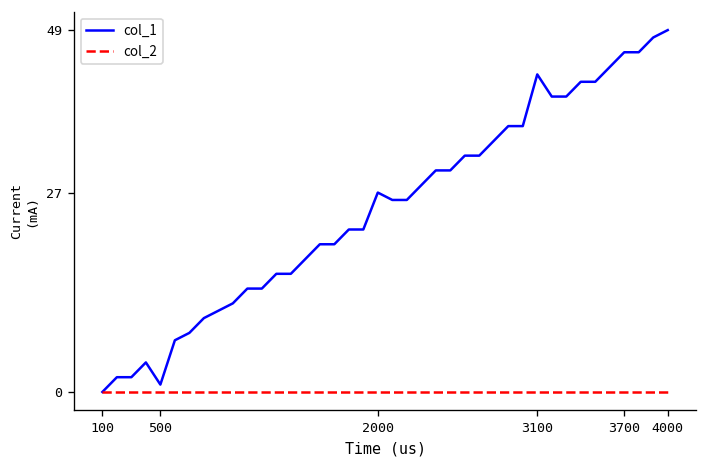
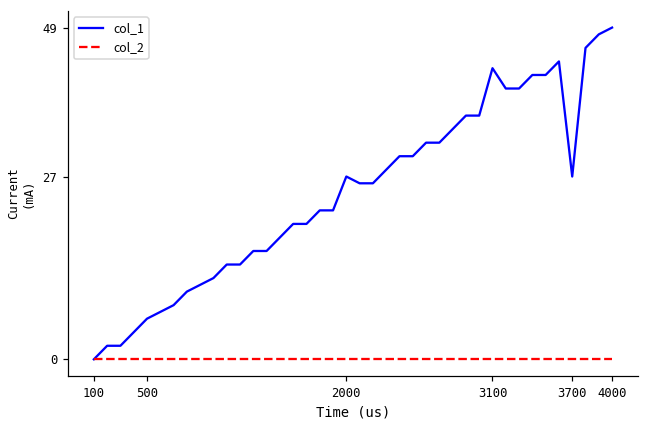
  {
    "col_1": {
-     "500": 1,
+     "500": 6,
      "2000": 27,
      "3100": 43,
-     "3700": 46,
+     "3700": 27,
      "4000": 49
    },
    "col_2": {
      "500": 0,
      "2000": 0,
      "3100": 0,
      "3700": 0,
      "4000": 0
    }
  }
